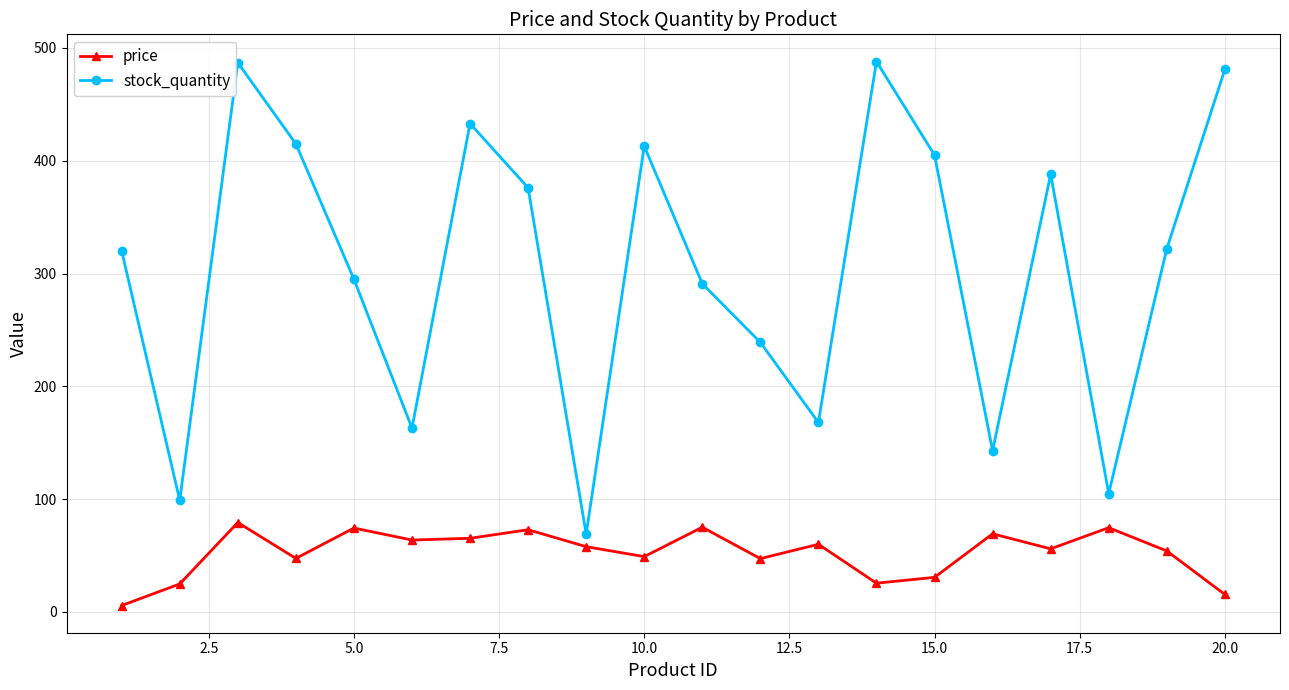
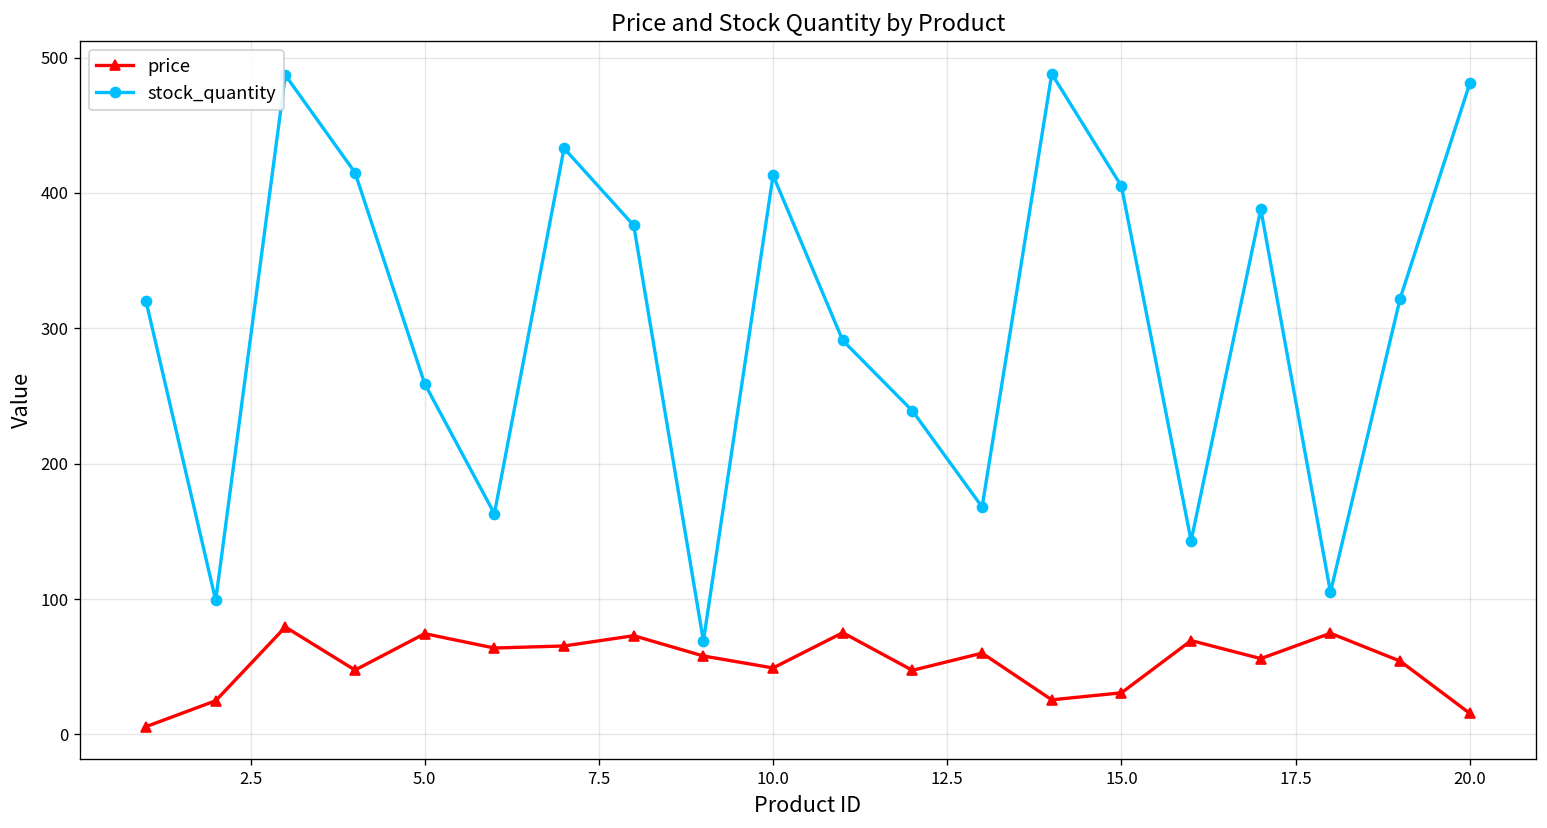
  {
    "price": {
      "5.0": 74,
      "10.0": 49,
      "15.0": 31,
      "20.0": 16
    },
    "stock_quantity": {
-     "5.0": 295,
+     "5.0": 259,
      "10.0": 413,
      "15.0": 405,
      "20.0": 481
    }
  }
